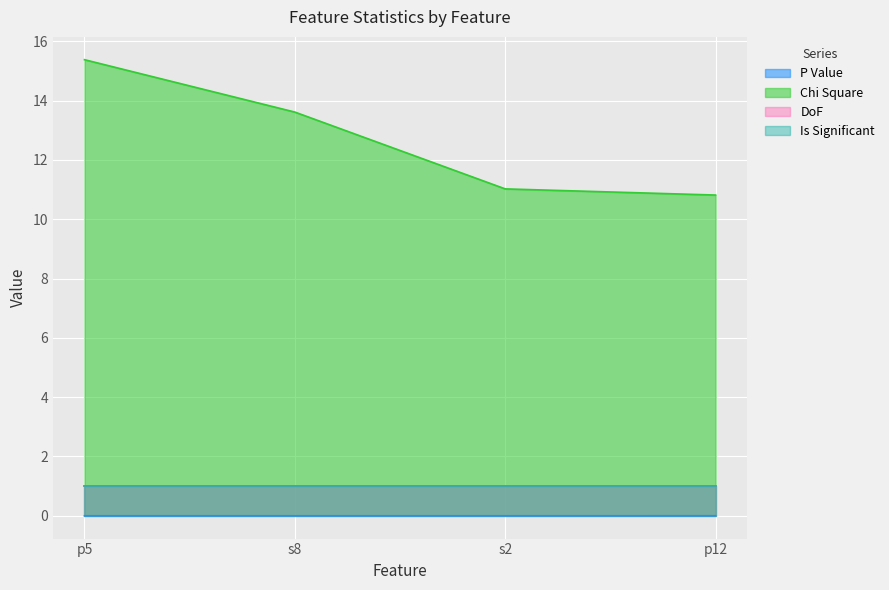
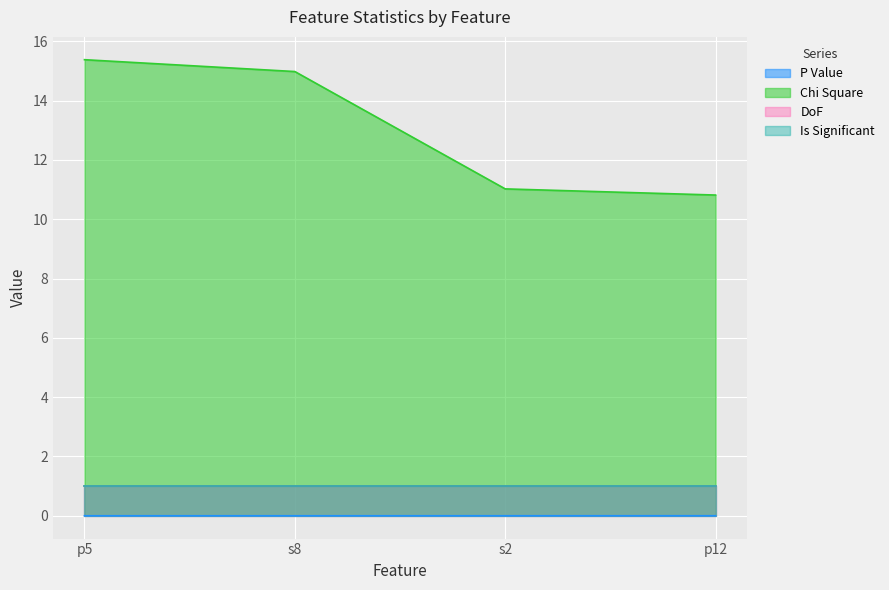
  {
    "P Value": {
      "p5": 0.0,
      "s8": 0.0,
      "s2": 0.0,
      "p12": 0.0
    },
    "Chi Square": {
      "p5": 15.4,
-     "s8": 13.6,
+     "s8": 15.0,
      "s2": 11.0,
      "p12": 10.8
    },
    "Is Significant": {
      "p5": 1.0,
      "s8": 1.0,
      "s2": 1.0,
      "p12": 1.0
    }
  }
